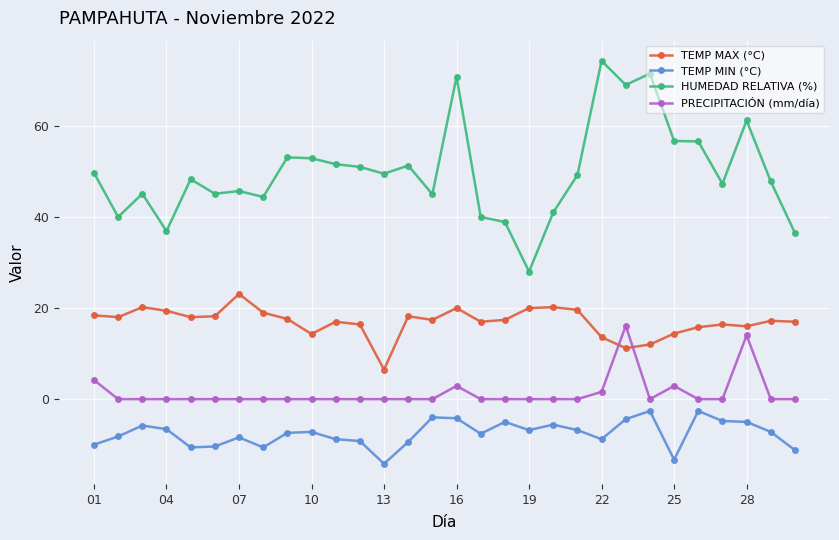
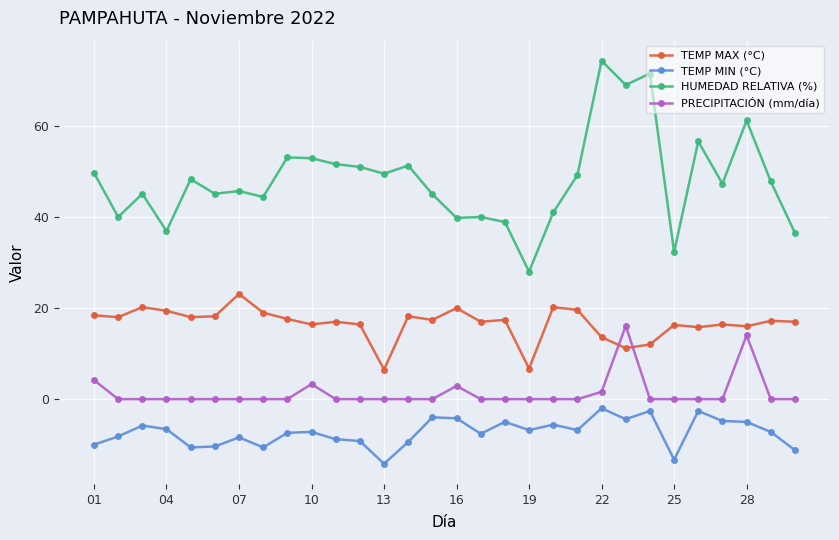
  {
    "TEMP MAX (°C)": {
      "01": 18,
      "04": 19,
      "07": 23,
-     "10": 14,
+     "10": 16,
      "13": 7,
      "16": 20,
-     "19": 20,
+     "19": 7,
      "22": 14,
-     "25": 14,
+     "25": 16,
      "28": 16
    },
    "TEMP MIN (°C)": {
      "01": -10,
      "04": -7,
      "07": -8,
      "10": -7,
      "13": -14,
      "16": -4,
      "19": -7,
-     "22": -9,
+     "22": -2,
      "25": -13,
      "28": -5
    },
    "HUMEDAD RELATIVA (%)": {
      "01": 50,
      "04": 37,
      "07": 46,
      "10": 53,
      "13": 50,
-     "16": 71,
+     "16": 40,
      "19": 28,
      "22": 74,
-     "25": 57,
+     "25": 32,
      "28": 61
    },
    "PRECIPITACIÓN (mm/día)": {
      "01": 4,
      "04": 0,
      "07": 0,
-     "10": 0,
+     "10": 3,
      "13": 0,
      "16": 3,
      "19": 0,
      "22": 2,
-     "25": 3,
+     "25": 0,
      "28": 14
    }
  }
